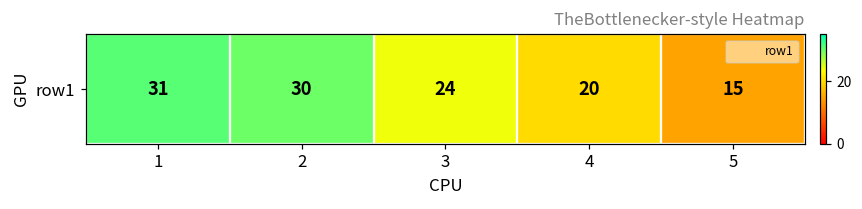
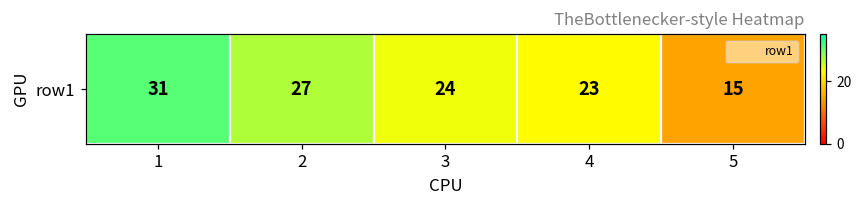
  {
    "row1": {
      "1": 31,
-     "2": 30,
+     "2": 27,
      "3": 24,
-     "4": 20,
+     "4": 23,
      "5": 15
    }
  }
